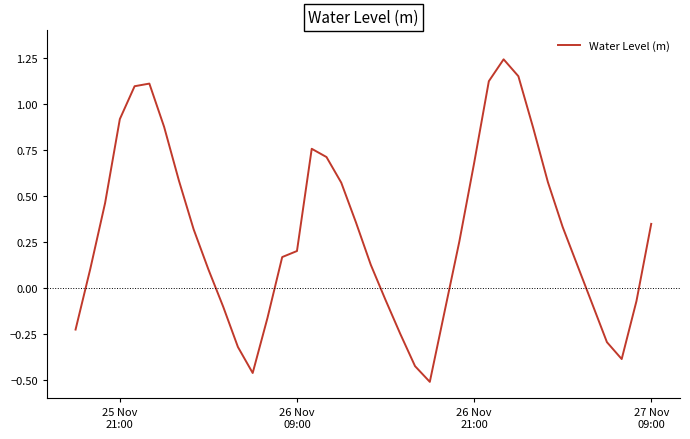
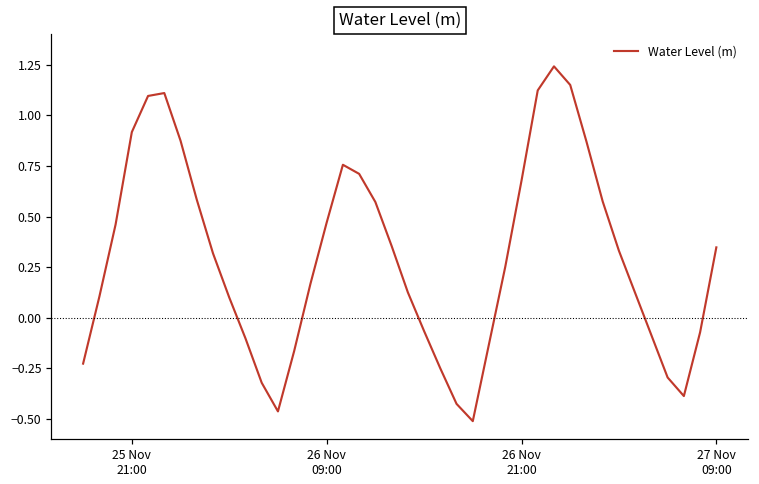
  {
    "25 Nov 21:00": 0.92,
-   "26 Nov 09:00": 0.20,
+   "26 Nov 09:00": 0.47,
    "26 Nov 21:00": 0.68,
    "27 Nov 09:00": 0.35
  }
